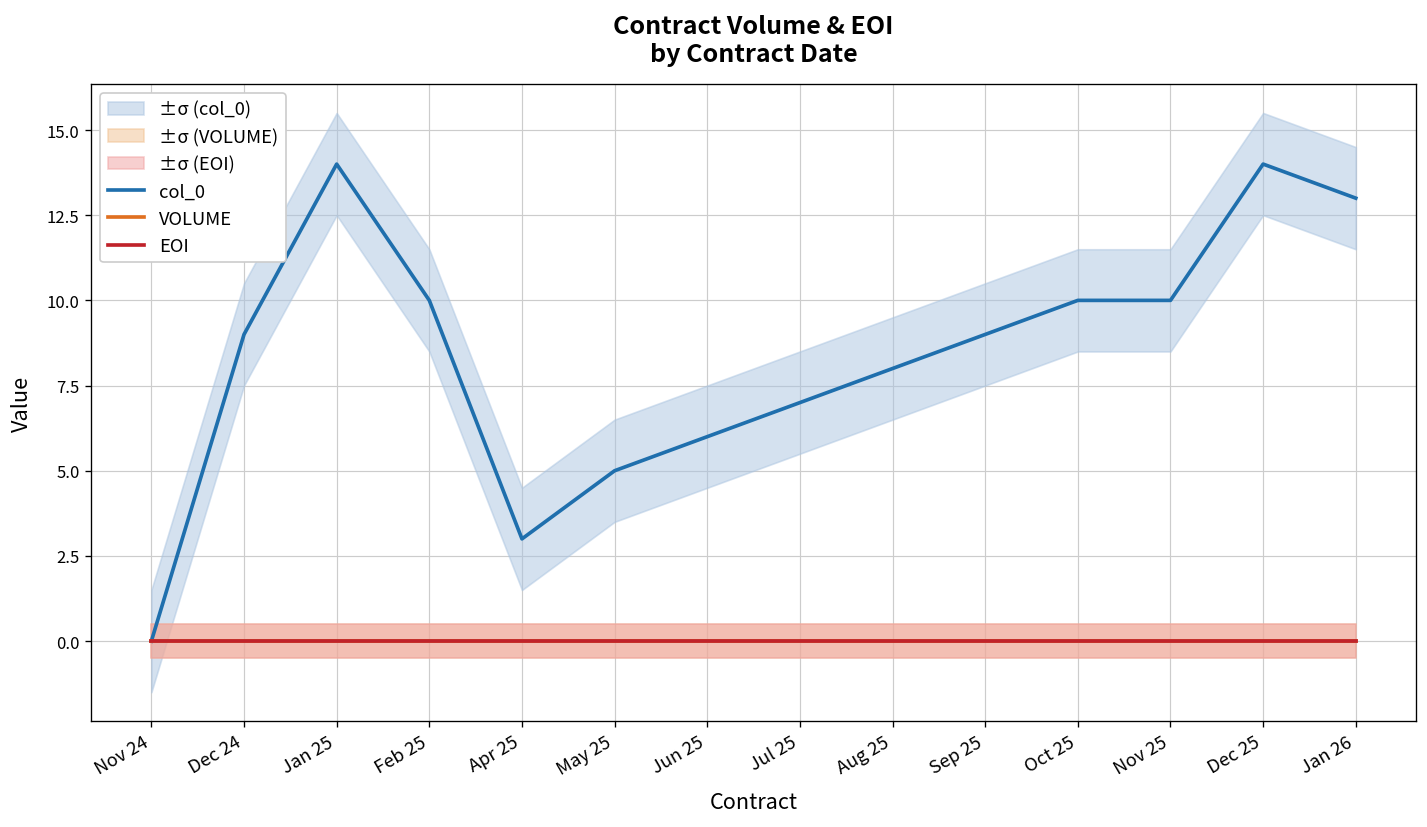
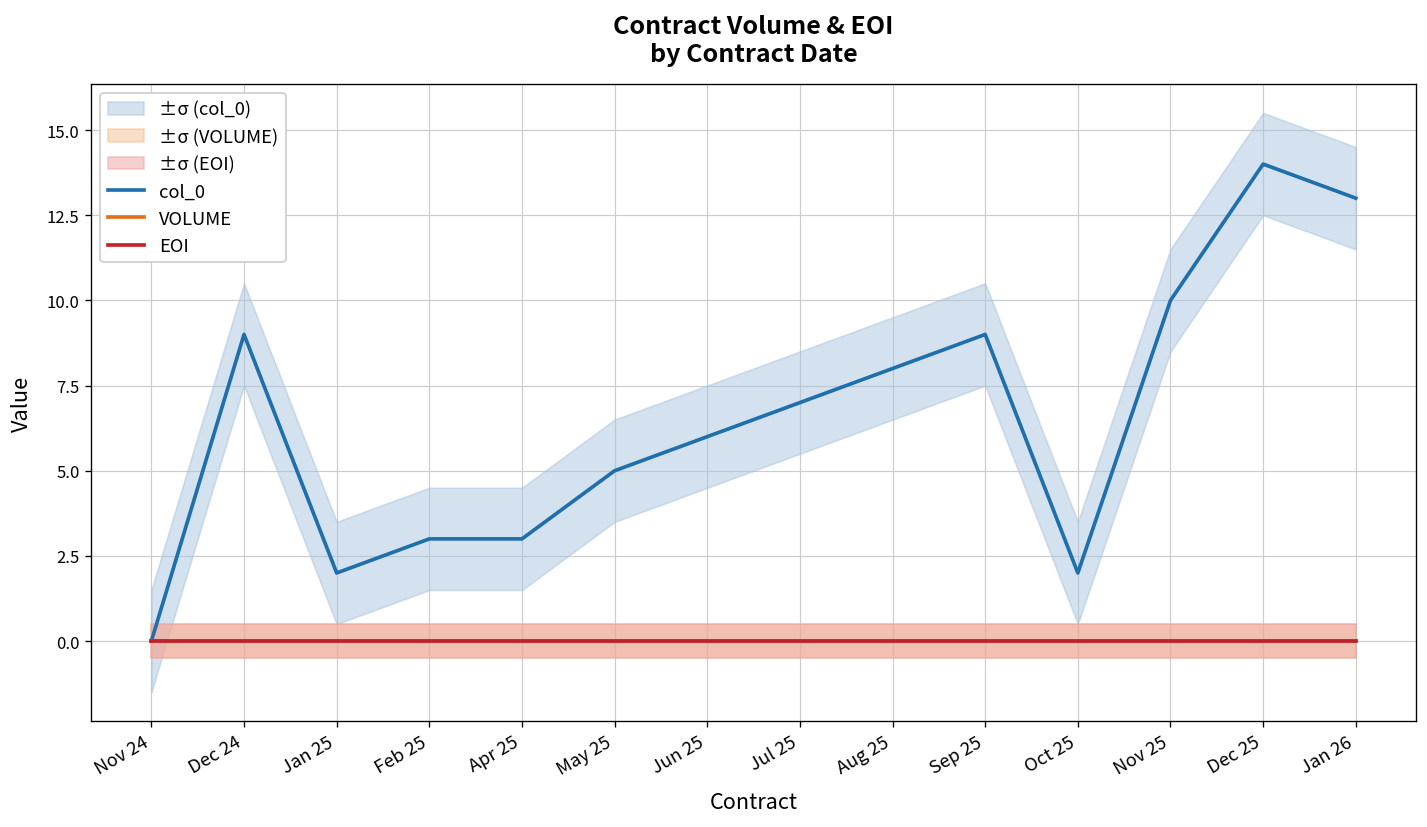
  {
    "col_0": {
      "Dec 24": 9,
-     "Jan 25": 14,
-     "Feb 25": 10,
+     "Jan 25": 2,
+     "Feb 25": 3,
      "Apr 25": 3,
      "May 25": 5,
      "Jun 25": 6,
      "Jul 25": 7,
      "Aug 25": 8,
      "Sep 25": 9,
-     "Oct 25": 10,
+     "Oct 25": 2,
      "Nov 25": 10,
      "Dec 25": 14,
      "Jan 26": 13
    },
    "±σ (col_0)": {
      "Jan 25": 3,
      "Oct 25": 3
    },
    "±σ (EOI)": {
      "Nov 24": 0.5,
      "Dec 24": 0.5,
      "Jan 25": 0.5,
      "Feb 25": 0.5,
      "Apr 25": 0.5,
      "May 25": 0.5,
      "Jun 25": 0.5,
      "Jul 25": 0.5,
      "Aug 25": 0.5,
      "Sep 25": 0.5,
      "Oct 25": 0.5,
      "Nov 25": 0.5,
      "Dec 25": 0.5,
      "Jan 26": 0.5
    },
    "EOI": {
      "Dec 24": 0,
      "Jan 25": 0,
      "Feb 25": 0,
      "Apr 25": 0,
      "May 25": 0,
      "Jun 25": 0,
      "Jul 25": 0,
      "Aug 25": 0,
      "Sep 25": 0,
      "Oct 25": 0,
      "Nov 25": 0,
      "Dec 25": 0,
      "Jan 26": 0
    }
  }
